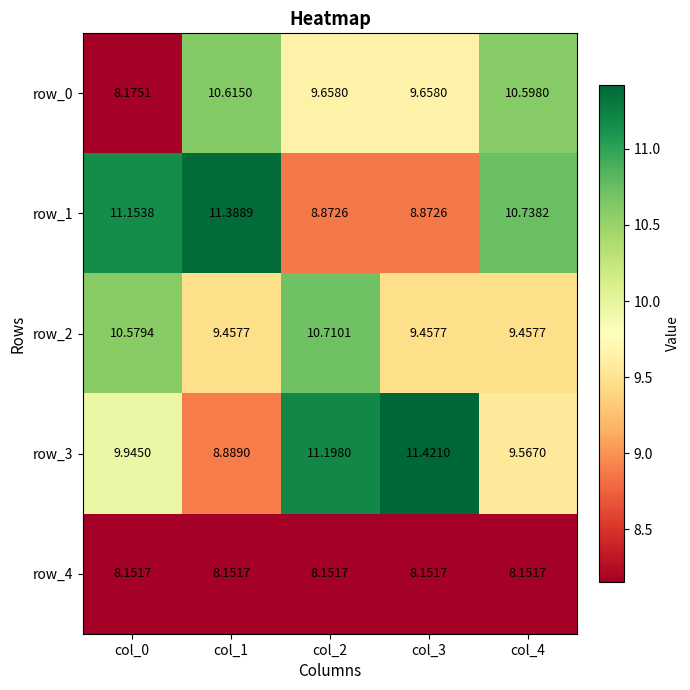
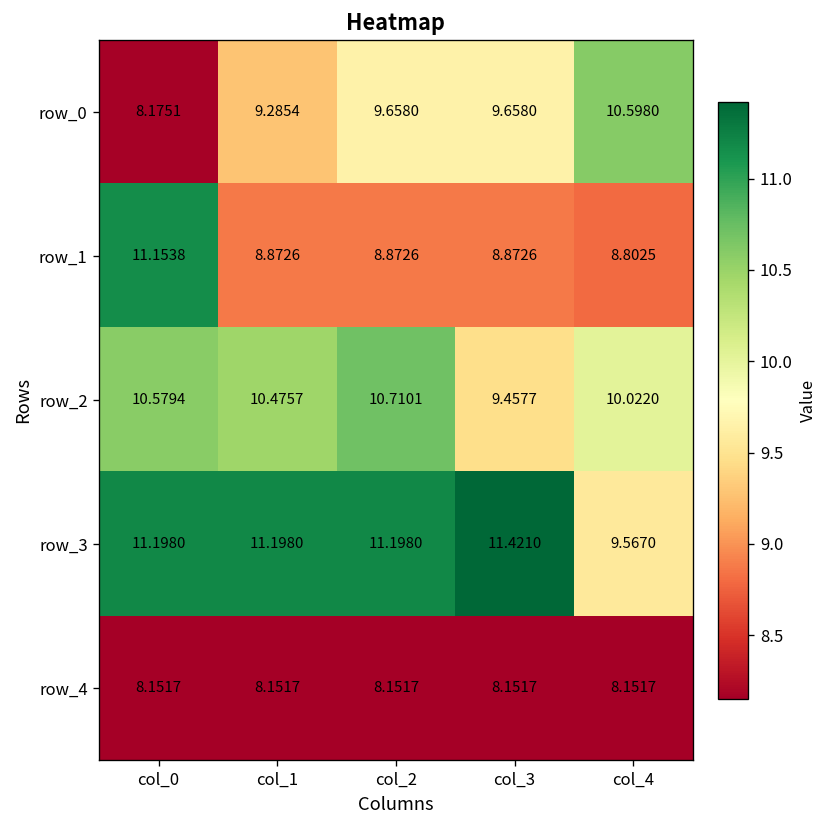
  {
    "row_0": {
      "col_0": 8.1751,
-     "col_1": 10.6150,
+     "col_1": 9.2854,
      "col_2": 9.6580,
      "col_3": 9.6580,
      "col_4": 10.5980
    },
    "row_1": {
      "col_0": 11.1538,
-     "col_1": 11.3889,
+     "col_1": 8.8726,
      "col_2": 8.8726,
      "col_3": 8.8726,
-     "col_4": 10.7382
+     "col_4": 8.8025
    },
    "row_2": {
      "col_0": 10.5794,
-     "col_1": 9.4577,
+     "col_1": 10.4757,
      "col_2": 10.7101,
      "col_3": 9.4577,
-     "col_4": 9.4577
+     "col_4": 10.0220
    },
    "row_3": {
-     "col_0": 9.9450,
-     "col_1": 8.8890,
+     "col_0": 11.1980,
+     "col_1": 11.1980,
      "col_2": 11.1980,
      "col_3": 11.4210,
      "col_4": 9.5670
    },
    "row_4": {
      "col_0": 8.1517,
      "col_1": 8.1517,
      "col_2": 8.1517,
      "col_3": 8.1517,
      "col_4": 8.1517
    }
  }
